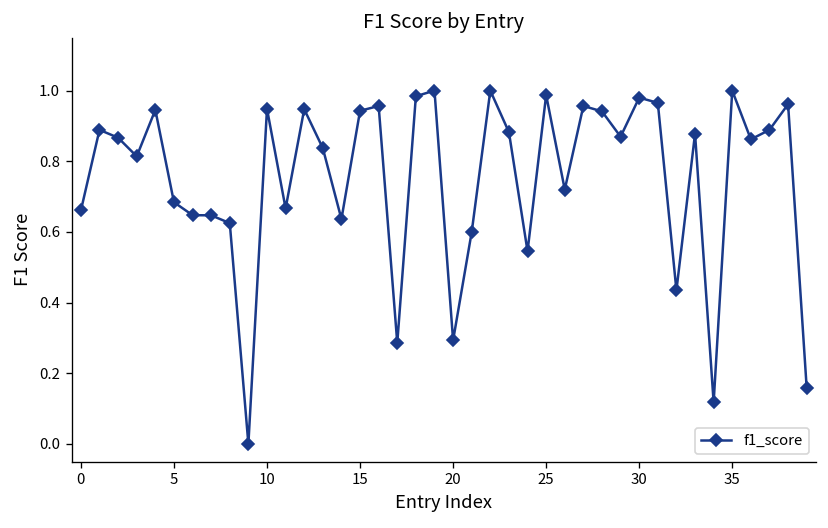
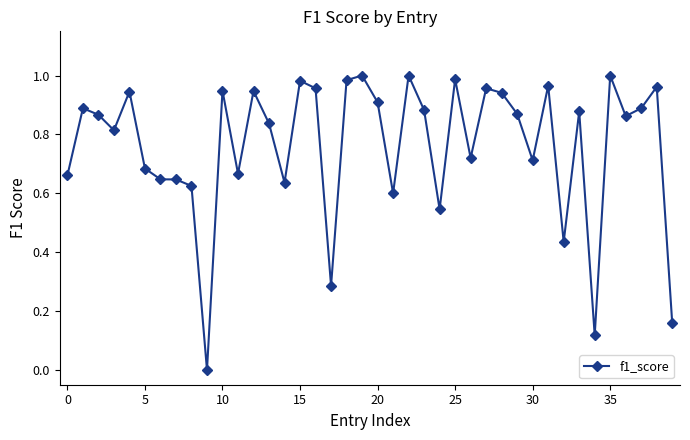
  {
    "0": 0.66,
    "5": 0.68,
    "10": 0.95,
-   "15": 0.94,
-   "20": 0.29,
+   "15": 0.98,
+   "20": 0.91,
    "25": 0.99,
-   "30": 0.98,
+   "30": 0.71,
    "35": 1.00
  }
